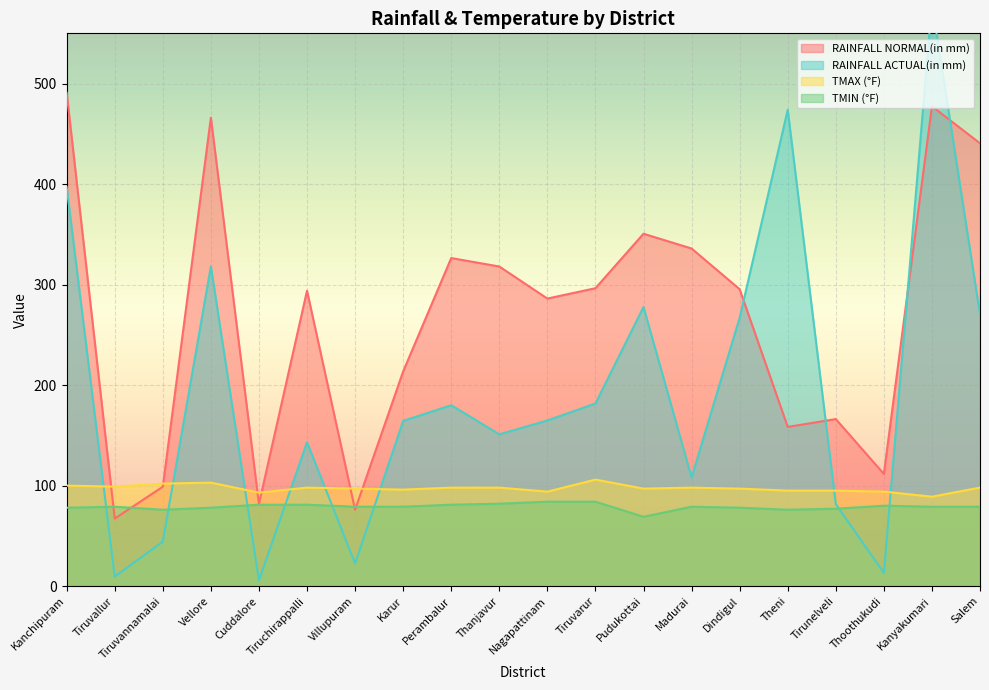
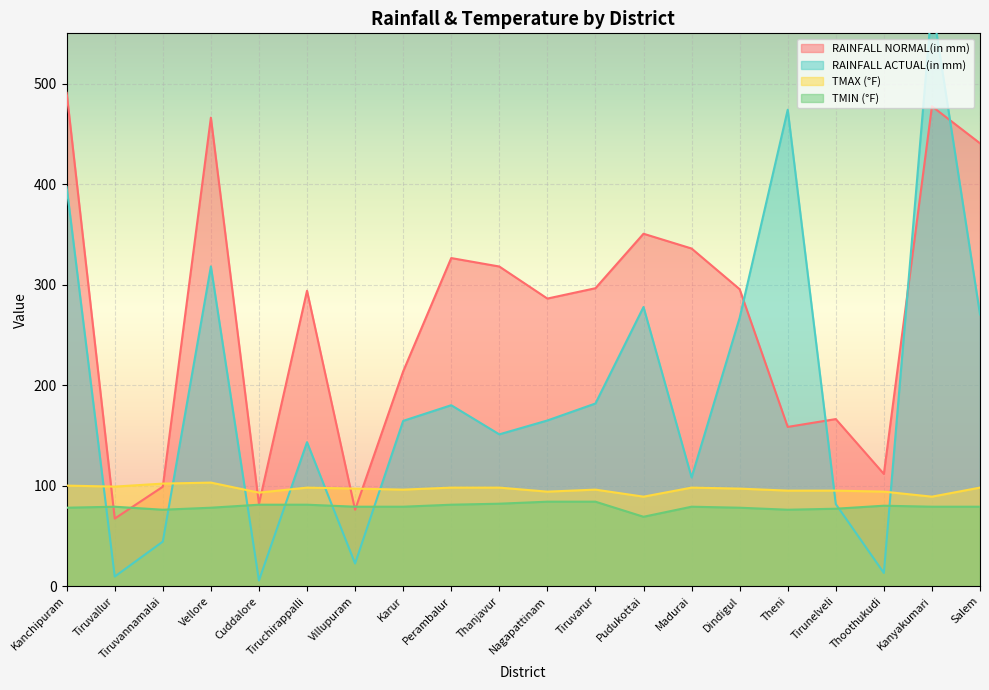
  {
    "RAINFALL NORMAL(in mm)": {
      "Kanchipuram": 491,
      "Tiruvallur": 67,
      "Tiruvannamalai": 99,
      "Vellore": 466,
      "Tiruchirappalli": 294,
      "Villupuram": 76,
      "Karur": 214,
      "Perambalur": 326,
      "Thanjavur": 318,
      "Nagapattinam": 286,
      "Tiruvarur": 296,
      "Pudukottai": 351,
      "Madurai": 336,
      "Dindigul": 295,
      "Theni": 158,
      "Tirunelveli": 166,
      "Thoothukudi": 112,
      "Salem": 441
    },
    "RAINFALL ACTUAL(in mm)": {
      "Kanchipuram": 397,
      "Tiruvallur": 10,
      "Tiruvannamalai": 44,
      "Vellore": 318,
      "Cuddalore": 6,
      "Tiruchirappalli": 143,
      "Villupuram": 23,
      "Karur": 164,
      "Perambalur": 180,
      "Thanjavur": 151,
      "Nagapattinam": 165,
      "Tiruvarur": 182,
      "Pudukottai": 278,
      "Madurai": 108,
      "Dindigul": 267,
      "Theni": 474,
      "Tirunelveli": 82,
      "Thoothukudi": 13,
      "Salem": 270
    },
    "TMAX (°F)": {
      "Kanchipuram": 100,
      "Tiruvallur": 99,
      "Tiruvannamalai": 102,
      "Vellore": 103,
      "Cuddalore": 93,
      "Tiruchirappalli": 98,
      "Villupuram": 97,
      "Karur": 96,
      "Perambalur": 98,
      "Thanjavur": 98,
      "Nagapattinam": 94,
-     "Tiruvarur": 106,
-     "Pudukottai": 97,
+     "Tiruvarur": 96,
+     "Pudukottai": 89,
      "Madurai": 98,
      "Dindigul": 97,
      "Theni": 95,
      "Tirunelveli": 95,
      "Thoothukudi": 94,
      "Kanyakumari": 89,
      "Salem": 98
    },
    "TMIN (°F)": {
      "Kanchipuram": 78,
      "Tiruvallur": 79,
      "Tiruvannamalai": 76,
      "Vellore": 78,
      "Tiruchirappalli": 81,
      "Villupuram": 79,
      "Karur": 79,
      "Perambalur": 81,
      "Thanjavur": 82,
      "Nagapattinam": 84,
      "Tiruvarur": 84,
      "Pudukottai": 69,
      "Madurai": 79,
      "Dindigul": 78,
      "Theni": 76,
      "Tirunelveli": 77,
      "Thoothukudi": 80,
      "Kanyakumari": 79,
      "Salem": 79
    }
  }
